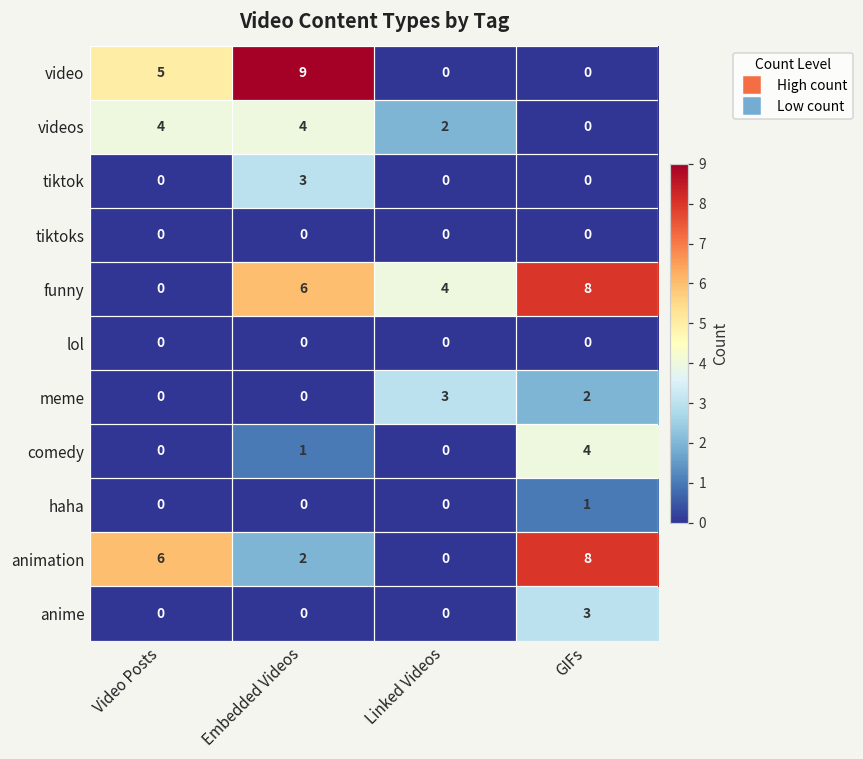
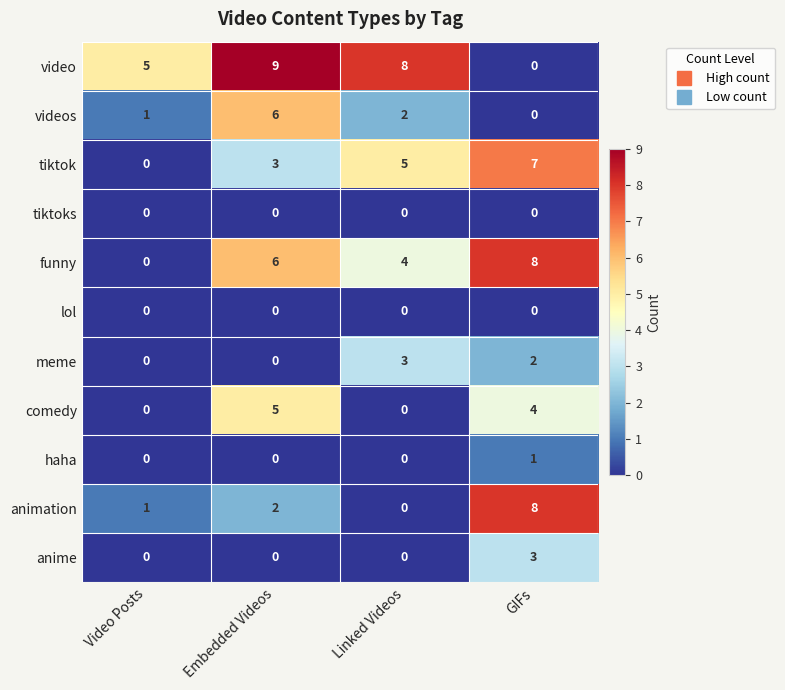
  {
    "video": {
      "Video Posts": 5,
      "Embedded Videos": 9,
-     "Linked Videos": 0,
+     "Linked Videos": 8,
      "GIFs": 0
    },
    "videos": {
-     "Video Posts": 4,
-     "Embedded Videos": 4,
+     "Video Posts": 1,
+     "Embedded Videos": 6,
      "Linked Videos": 2,
      "GIFs": 0
    },
    "tiktok": {
      "Video Posts": 0,
      "Embedded Videos": 3,
-     "Linked Videos": 0,
-     "GIFs": 0
+     "Linked Videos": 5,
+     "GIFs": 7
    },
    "tiktoks": {
      "Video Posts": 0,
      "Embedded Videos": 0,
      "Linked Videos": 0,
      "GIFs": 0
    },
    "funny": {
      "Video Posts": 0,
      "Embedded Videos": 6,
      "Linked Videos": 4,
      "GIFs": 8
    },
    "lol": {
      "Video Posts": 0,
      "Embedded Videos": 0,
      "Linked Videos": 0,
      "GIFs": 0
    },
    "meme": {
      "Video Posts": 0,
      "Embedded Videos": 0,
      "Linked Videos": 3,
      "GIFs": 2
    },
    "comedy": {
      "Video Posts": 0,
-     "Embedded Videos": 1,
+     "Embedded Videos": 5,
      "Linked Videos": 0,
      "GIFs": 4
    },
    "haha": {
      "Video Posts": 0,
      "Embedded Videos": 0,
      "Linked Videos": 0,
      "GIFs": 1
    },
    "animation": {
-     "Video Posts": 6,
+     "Video Posts": 1,
      "Embedded Videos": 2,
      "Linked Videos": 0,
      "GIFs": 8
    },
    "anime": {
      "Video Posts": 0,
      "Embedded Videos": 0,
      "Linked Videos": 0,
      "GIFs": 3
    }
  }
